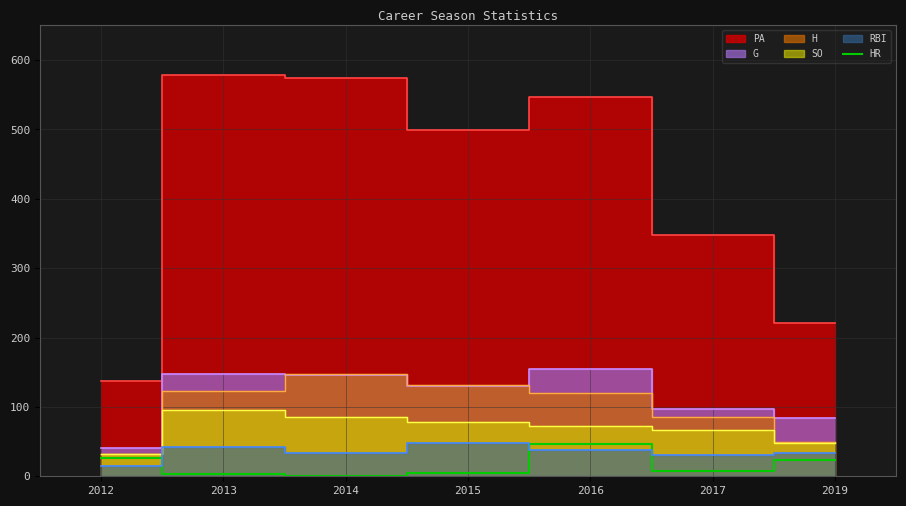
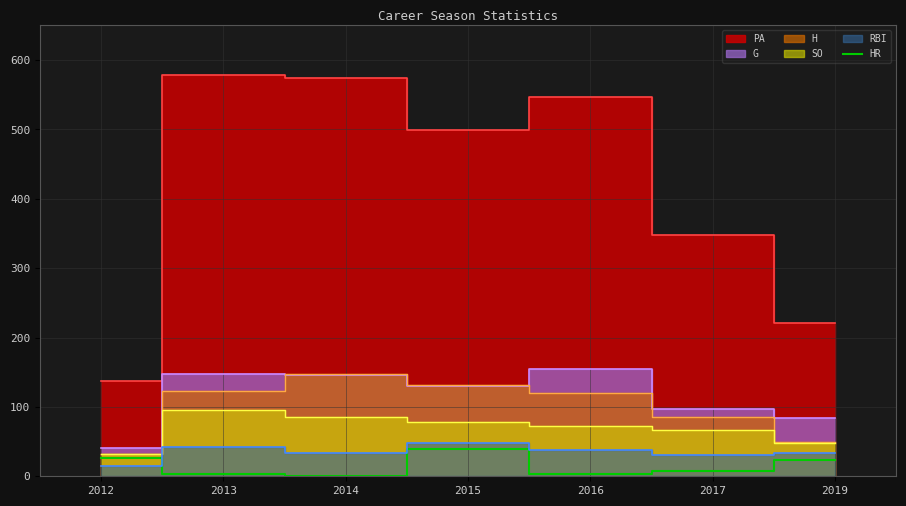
  {
    "HR": {
      "2012": 30,
      "2013": 0,
      "2014": 0,
-     "2015": 10,
-     "2016": 50,
+     "2015": 40,
+     "2016": 0,
      "2017": 10,
      "2019": 20
    }
  }
